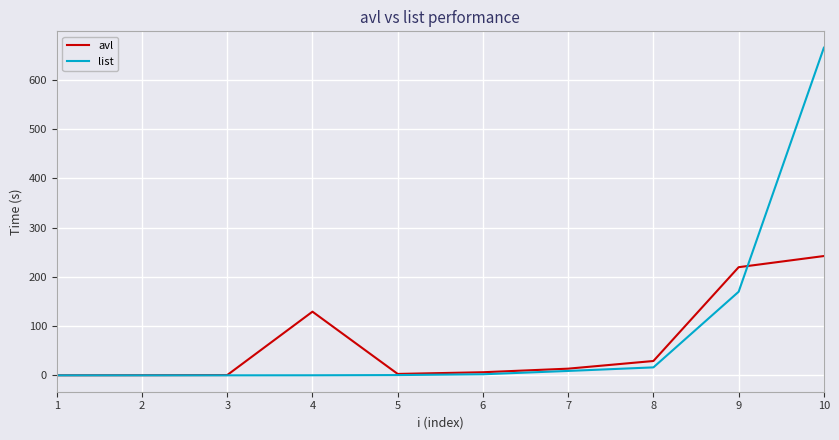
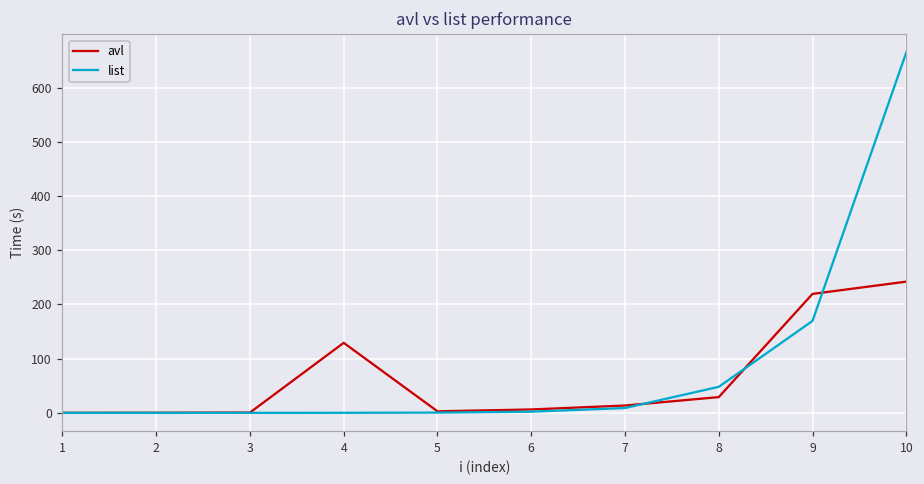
  {
    "avl": {
      "4": 130,
      "8": 30,
      "9": 220,
      "10": 240
    },
    "list": {
      "4": 0,
-     "8": 20,
+     "8": 50,
      "9": 170,
      "10": 660
    }
  }
